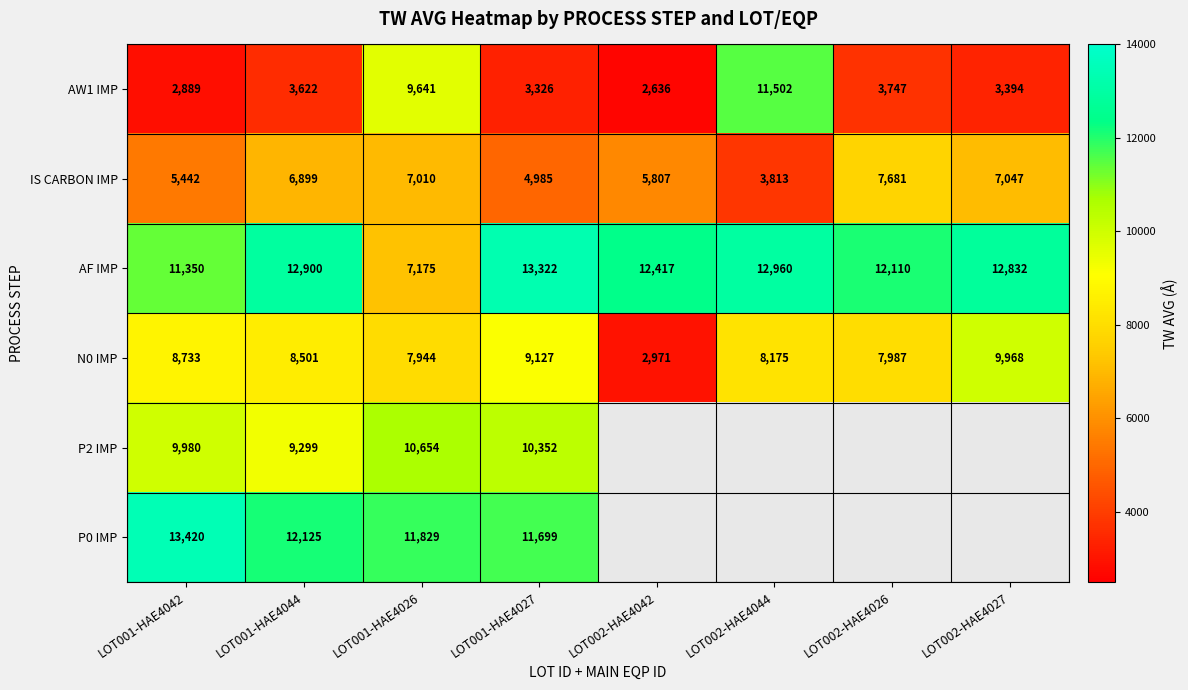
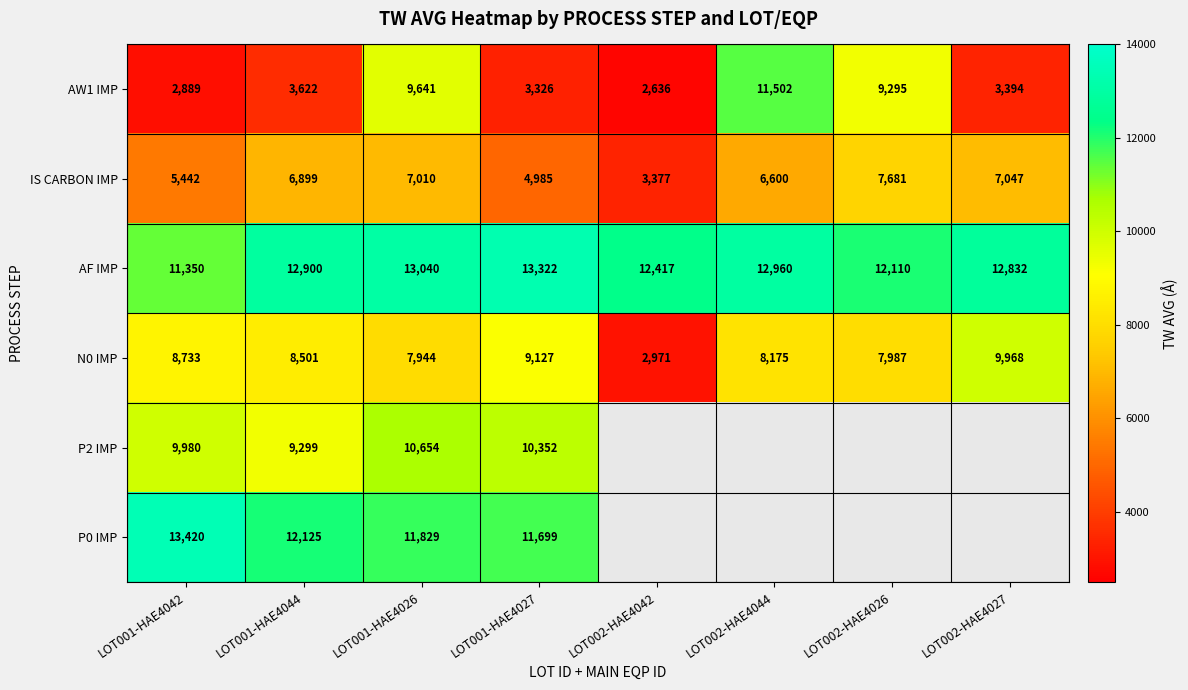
  {
    "AW1 IMP": {
      "LOT001-HAE4042": "2,889",
      "LOT001-HAE4044": "3,622",
      "LOT001-HAE4026": "9,641",
      "LOT001-HAE4027": "3,326",
      "LOT002-HAE4042": "2,636",
      "LOT002-HAE4044": "11,502",
-     "LOT002-HAE4026": "3,747",
+     "LOT002-HAE4026": "9,295",
      "LOT002-HAE4027": "3,394"
    },
    "IS CARBON IMP": {
      "LOT001-HAE4042": "5,442",
      "LOT001-HAE4044": "6,899",
      "LOT001-HAE4026": "7,010",
      "LOT001-HAE4027": "4,985",
-     "LOT002-HAE4042": "5,807",
-     "LOT002-HAE4044": "3,813",
+     "LOT002-HAE4042": "3,377",
+     "LOT002-HAE4044": "6,600",
      "LOT002-HAE4026": "7,681",
      "LOT002-HAE4027": "7,047"
    },
    "AF IMP": {
      "LOT001-HAE4042": "11,350",
      "LOT001-HAE4044": "12,900",
-     "LOT001-HAE4026": "7,175",
+     "LOT001-HAE4026": "13,040",
      "LOT001-HAE4027": "13,322",
      "LOT002-HAE4042": "12,417",
      "LOT002-HAE4044": "12,960",
      "LOT002-HAE4026": "12,110",
      "LOT002-HAE4027": "12,832"
    },
    "N0 IMP": {
      "LOT001-HAE4042": "8,733",
      "LOT001-HAE4044": "8,501",
      "LOT001-HAE4026": "7,944",
      "LOT001-HAE4027": "9,127",
      "LOT002-HAE4042": "2,971",
      "LOT002-HAE4044": "8,175",
      "LOT002-HAE4026": "7,987",
      "LOT002-HAE4027": "9,968"
    },
    "P2 IMP": {
      "LOT001-HAE4042": "9,980",
      "LOT001-HAE4044": "9,299",
      "LOT001-HAE4026": "10,654",
      "LOT001-HAE4027": "10,352"
    },
    "P0 IMP": {
      "LOT001-HAE4042": "13,420",
      "LOT001-HAE4044": "12,125",
      "LOT001-HAE4026": "11,829",
      "LOT001-HAE4027": "11,699"
    }
  }
